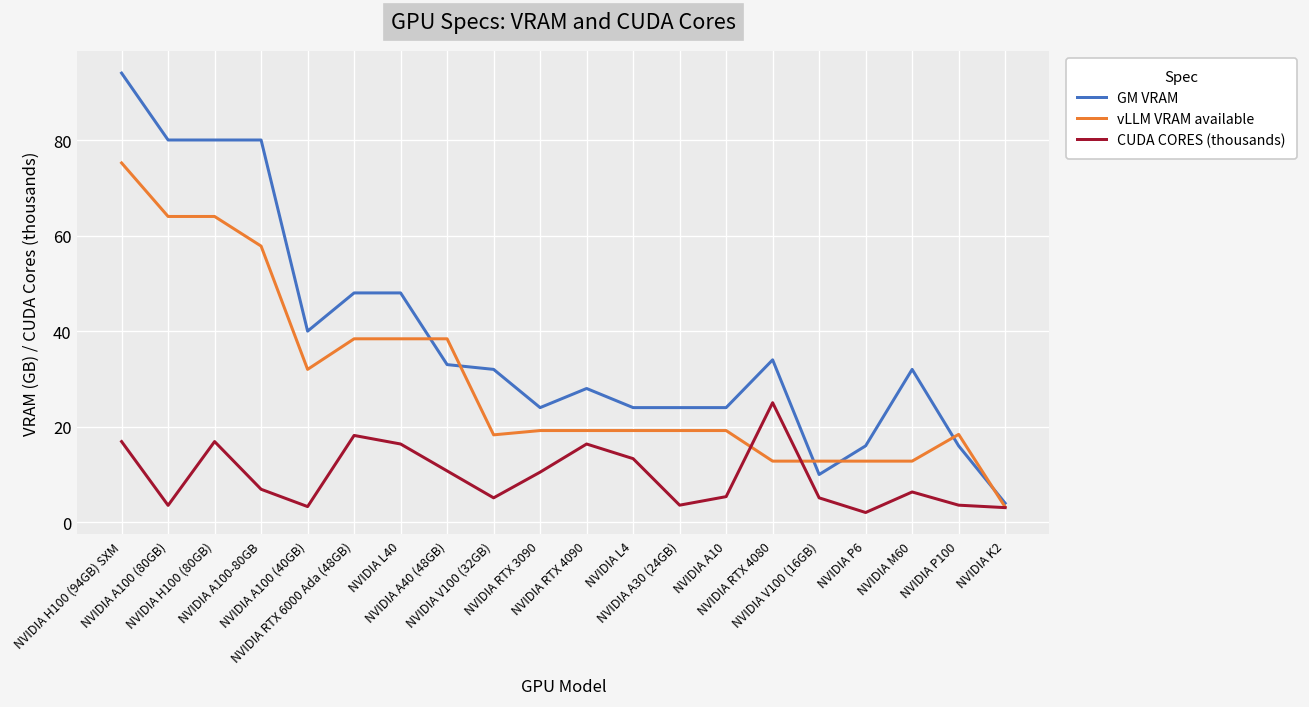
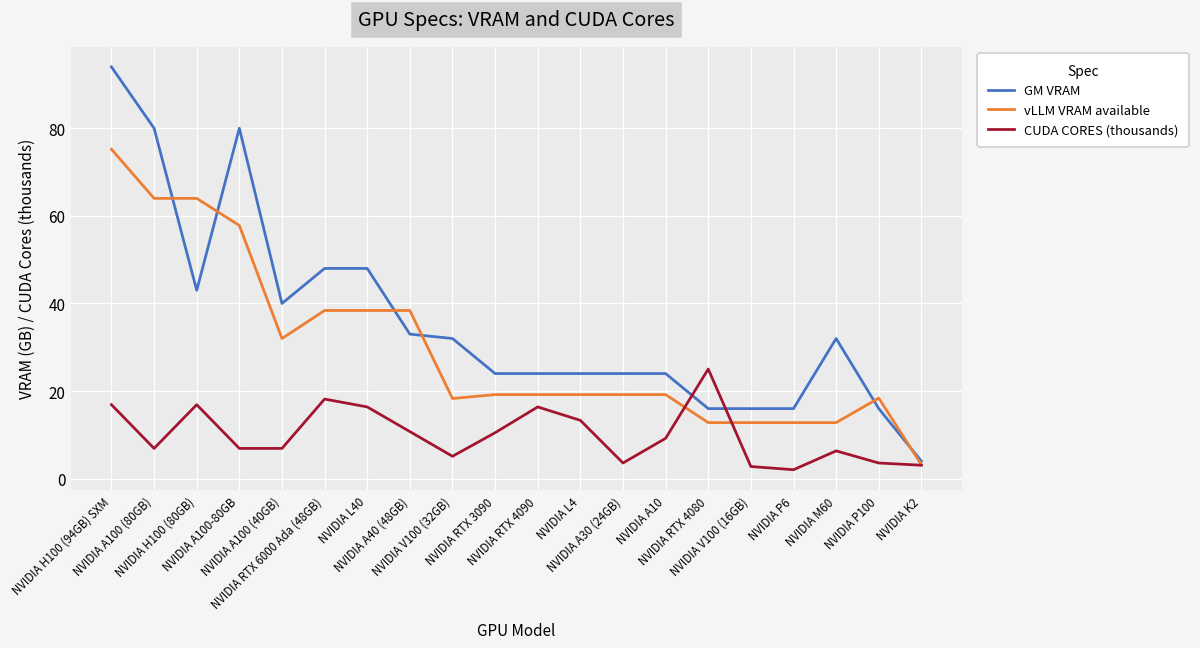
  {
    "GM VRAM": {
      "NVIDIA H100 (94GB) SXM": 94,
      "NVIDIA A100 (80GB)": 80,
-     "NVIDIA H100 (80GB)": 80,
+     "NVIDIA H100 (80GB)": 43,
      "NVIDIA A100-80GB": 80,
      "NVIDIA A100 (40GB)": 40,
      "NVIDIA RTX 6000 Ada (48GB)": 48,
      "NVIDIA L40": 48,
      "NVIDIA A40 (48GB)": 33,
      "NVIDIA V100 (32GB)": 32,
      "NVIDIA RTX 3090": 24,
-     "NVIDIA RTX 4090": 28,
+     "NVIDIA RTX 4090": 24,
      "NVIDIA L4": 24,
      "NVIDIA A30 (24GB)": 24,
      "NVIDIA A10": 24,
-     "NVIDIA RTX 4080": 34,
-     "NVIDIA V100 (16GB)": 10,
+     "NVIDIA RTX 4080": 16,
+     "NVIDIA V100 (16GB)": 16,
      "NVIDIA P6": 16,
      "NVIDIA M60": 32,
      "NVIDIA P100": 16,
      "NVIDIA K2": 4
    },
    "vLLM VRAM available": {
      "NVIDIA H100 (94GB) SXM": 75,
      "NVIDIA A100 (80GB)": 64,
      "NVIDIA H100 (80GB)": 64,
      "NVIDIA A100-80GB": 58,
      "NVIDIA A100 (40GB)": 32,
      "NVIDIA RTX 6000 Ada (48GB)": 38,
      "NVIDIA L40": 38,
      "NVIDIA A40 (48GB)": 38,
      "NVIDIA V100 (32GB)": 18,
      "NVIDIA RTX 3090": 19,
      "NVIDIA RTX 4090": 19,
      "NVIDIA L4": 19,
      "NVIDIA A30 (24GB)": 19,
      "NVIDIA A10": 19,
      "NVIDIA RTX 4080": 13,
      "NVIDIA V100 (16GB)": 13,
      "NVIDIA P6": 13,
      "NVIDIA M60": 13,
      "NVIDIA P100": 18
    },
    "CUDA CORES (thousands)": {
      "NVIDIA H100 (94GB) SXM": 17,
-     "NVIDIA A100 (80GB)": 4,
+     "NVIDIA A100 (80GB)": 7,
      "NVIDIA H100 (80GB)": 17,
      "NVIDIA A100-80GB": 7,
-     "NVIDIA A100 (40GB)": 3,
+     "NVIDIA A100 (40GB)": 7,
      "NVIDIA RTX 6000 Ada (48GB)": 18,
      "NVIDIA L40": 16,
      "NVIDIA A40 (48GB)": 11,
      "NVIDIA V100 (32GB)": 5,
      "NVIDIA RTX 3090": 10,
      "NVIDIA RTX 4090": 16,
      "NVIDIA L4": 13,
      "NVIDIA A30 (24GB)": 4,
-     "NVIDIA A10": 5,
+     "NVIDIA A10": 9,
      "NVIDIA RTX 4080": 25,
-     "NVIDIA V100 (16GB)": 5,
+     "NVIDIA V100 (16GB)": 3,
      "NVIDIA P6": 2,
      "NVIDIA M60": 6,
      "NVIDIA P100": 4
    }
  }
